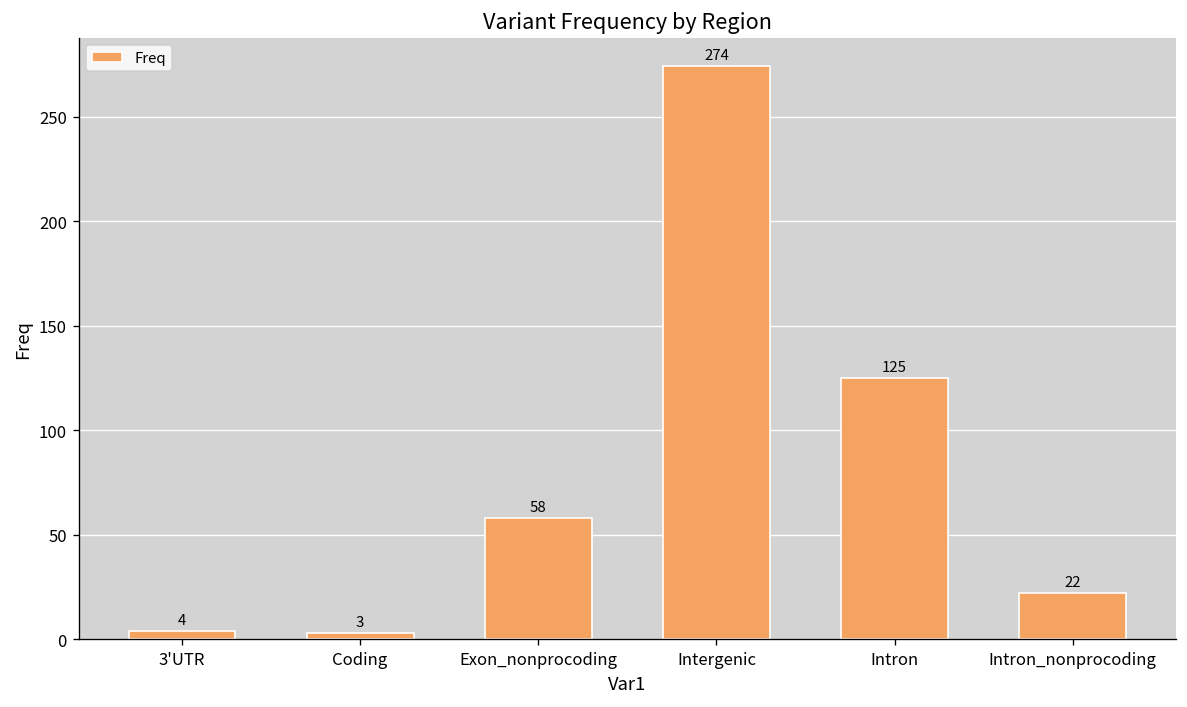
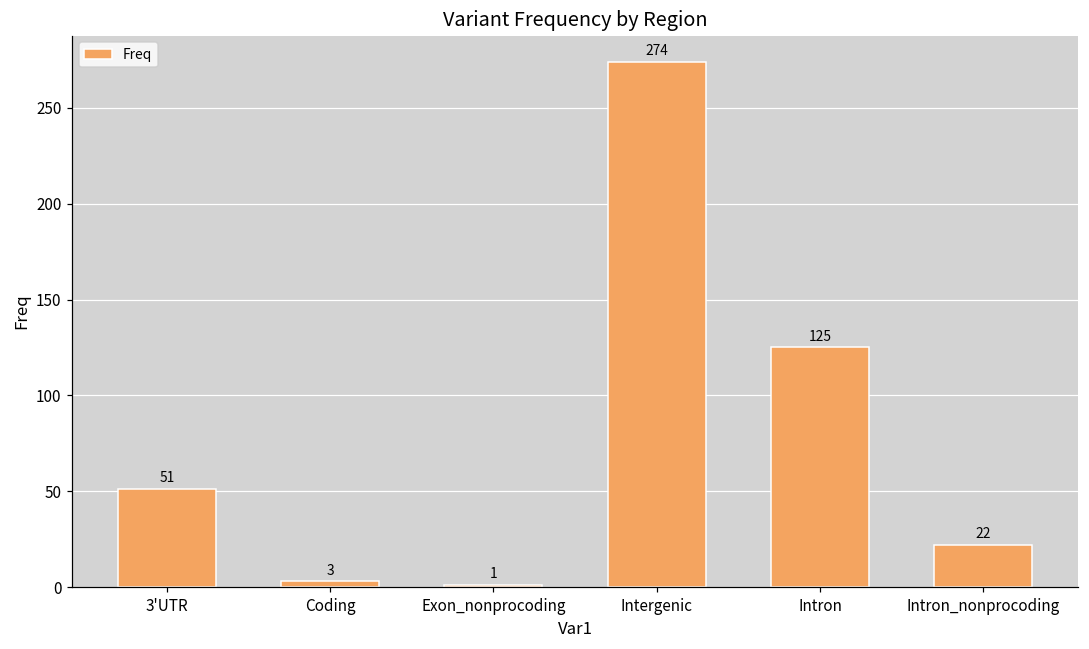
  {
-   "3'UTR": 4,
+   "3'UTR": 51,
    "Coding": 3,
-   "Exon_nonprocoding": 58,
+   "Exon_nonprocoding": 1,
    "Intergenic": 274,
    "Intron": 125,
    "Intron_nonprocoding": 22
  }
